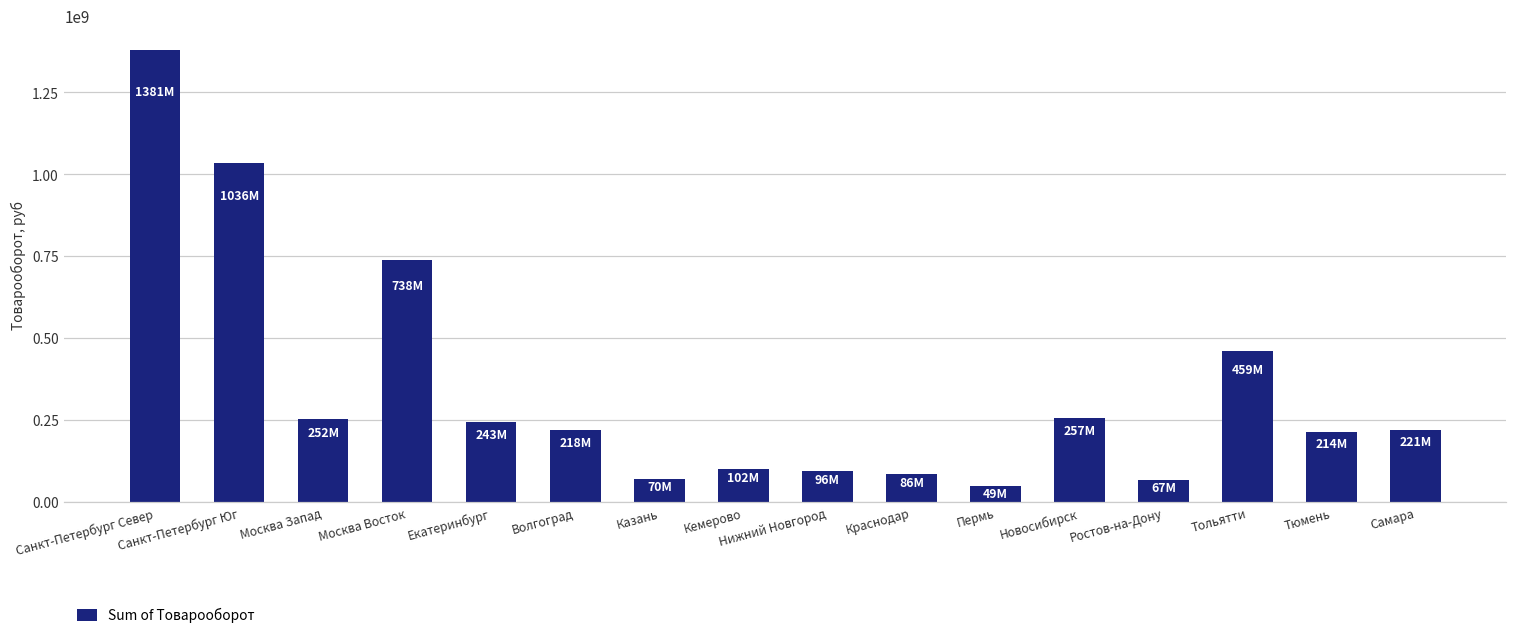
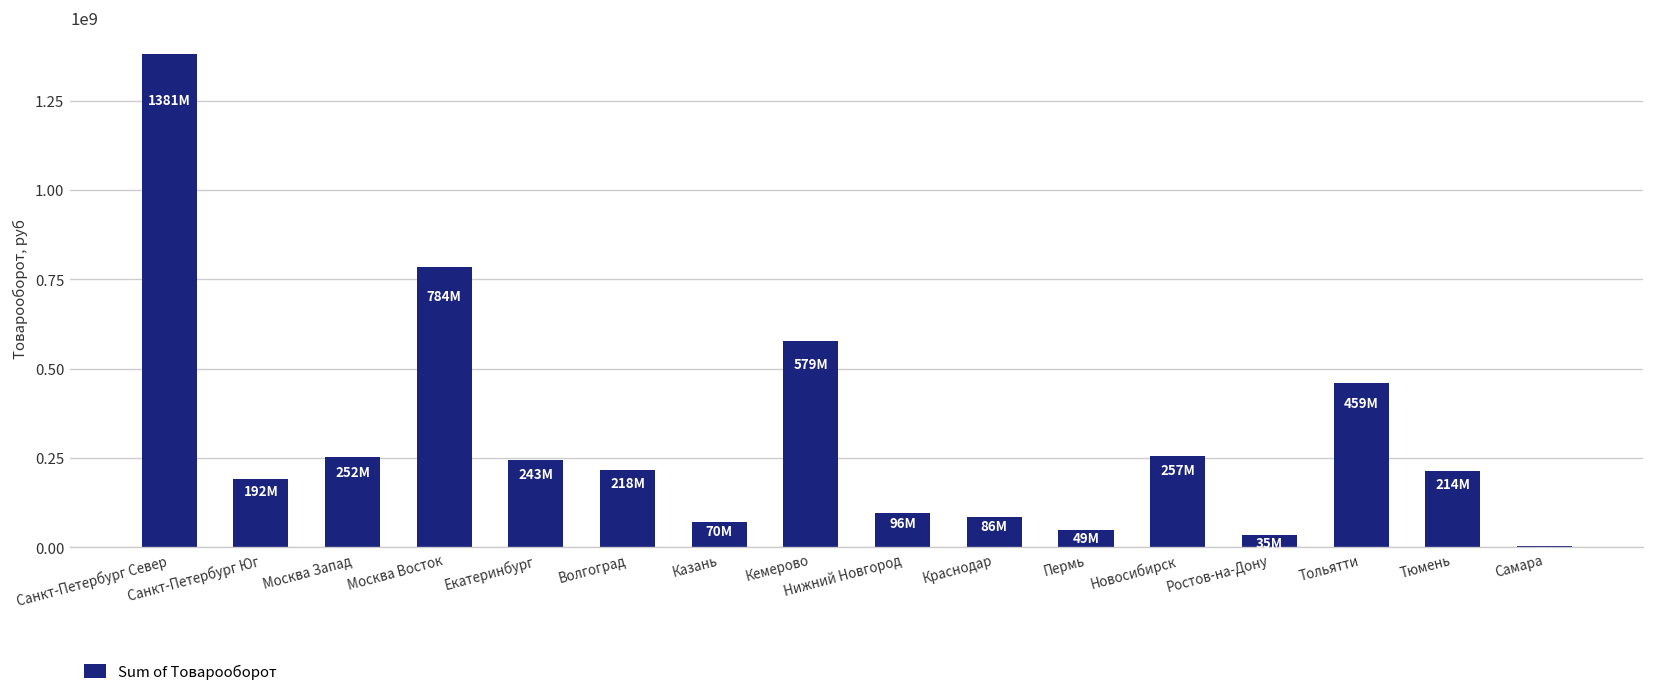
  {
    "Санкт-Петербург Север": "1381M",
-   "Санкт-Петербург Юг": "1036M",
+   "Санкт-Петербург Юг": "192M",
    "Москва Запад": "252M",
-   "Москва Восток": "738M",
+   "Москва Восток": "784M",
    "Екатеринбург": "243M",
    "Волгоград": "218M",
    "Казань": "70M",
-   "Кемерово": "102M",
+   "Кемерово": "579M",
    "Нижний Новгород": "96M",
    "Краснодар": "86M",
    "Пермь": "49M",
    "Новосибирск": "257M",
-   "Ростов-на-Дону": "67M",
+   "Ростов-на-Дону": "35M",
    "Тольятти": "459M",
    "Тюмень": "214M",
-   "Самара": "220000000"
+   "Самара": "0"
  }
